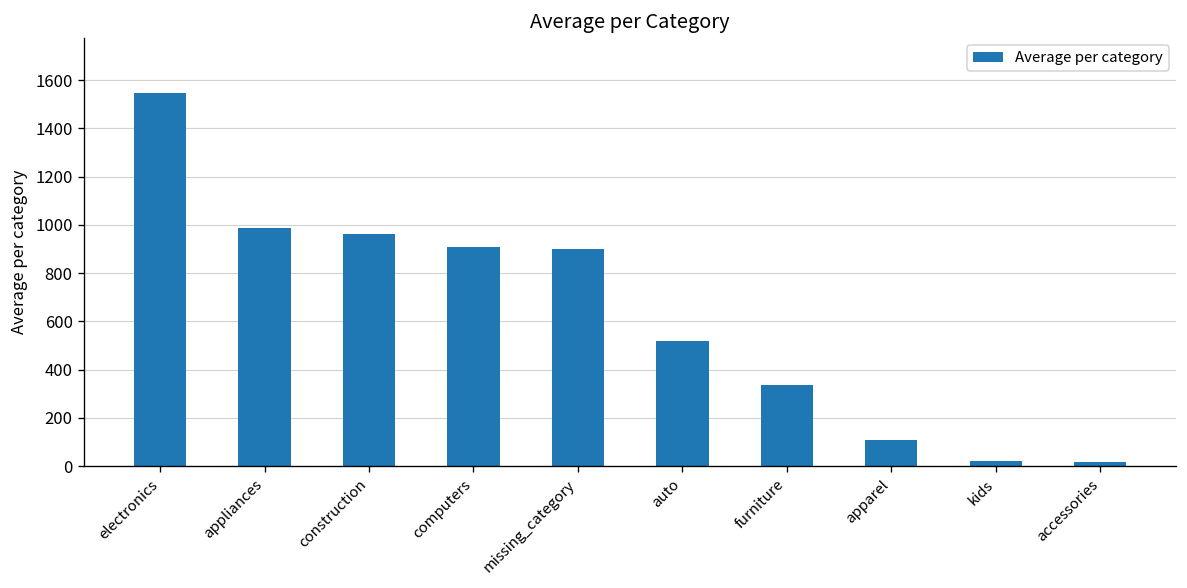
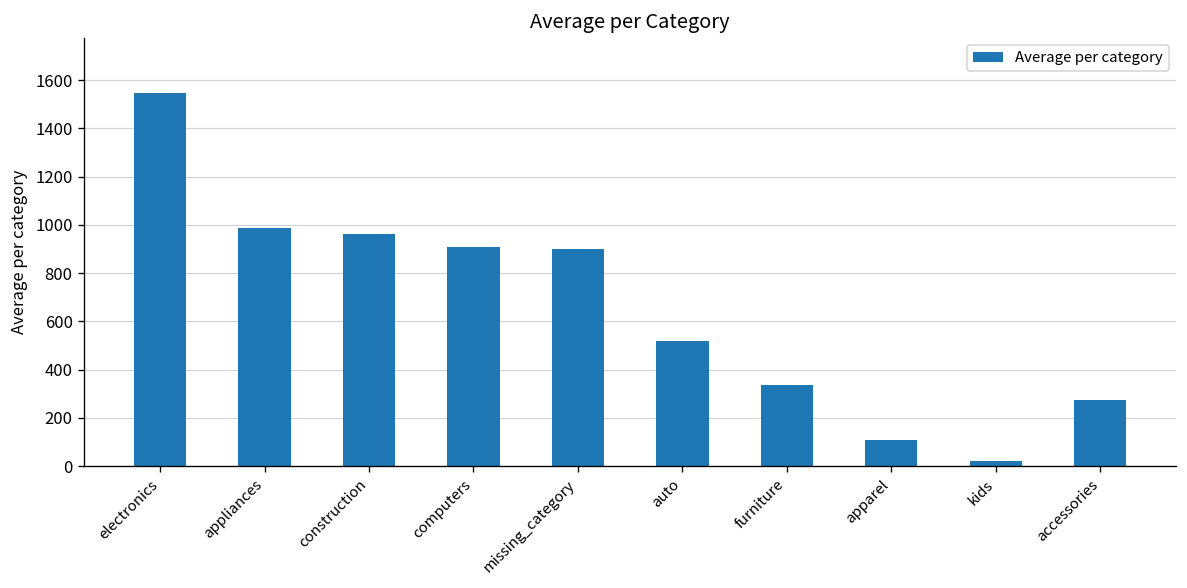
  {
    "electronics": 1540,
    "appliances": 990,
    "construction": 960,
    "computers": 910,
    "missing_category": 900,
    "auto": 520,
    "furniture": 340,
    "apparel": 110,
    "kids": 20,
-   "accessories": 20
+   "accessories": 280
  }
